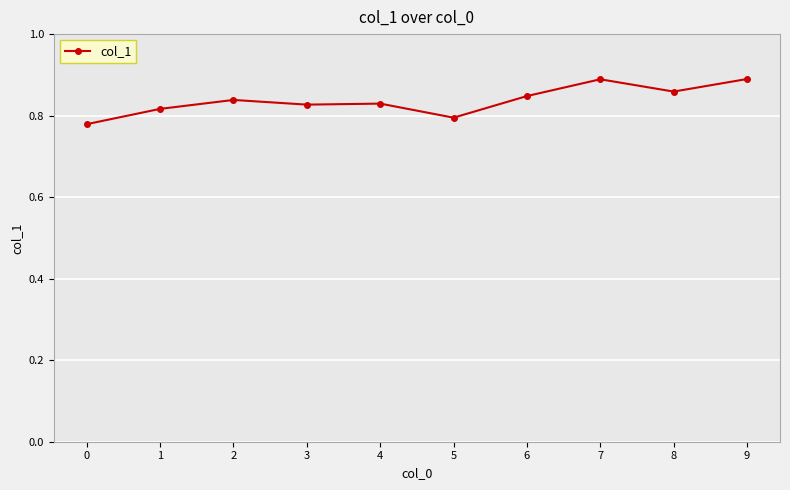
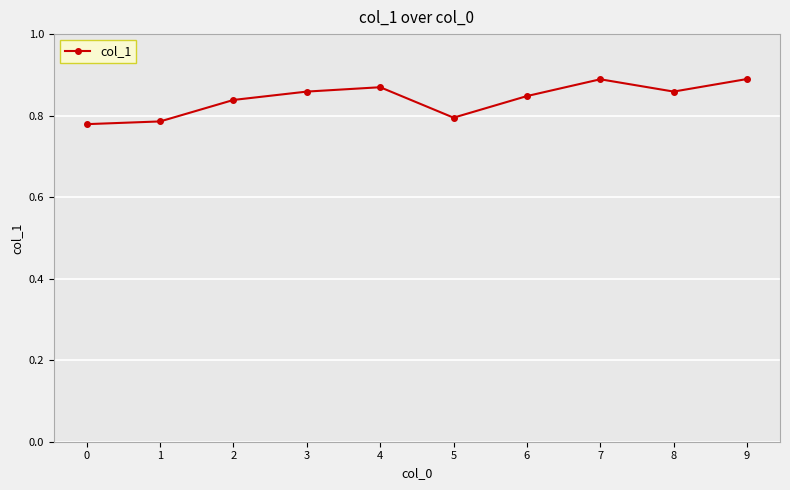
  {
    "0": 0.78,
-   "1": 0.82,
+   "1": 0.79,
    "2": 0.84,
-   "3": 0.83,
-   "4": 0.83,
+   "3": 0.86,
+   "4": 0.87,
    "5": 0.80,
    "6": 0.85,
    "7": 0.89,
    "8": 0.86,
    "9": 0.89
  }
